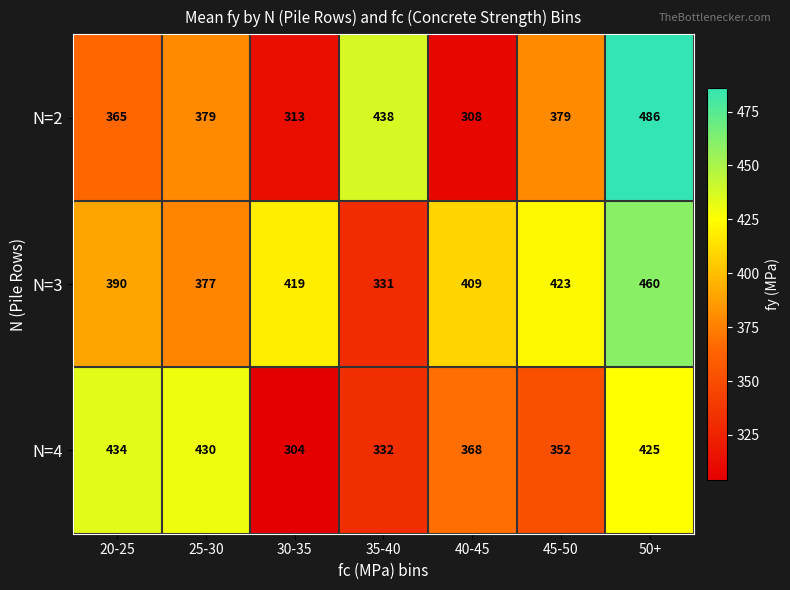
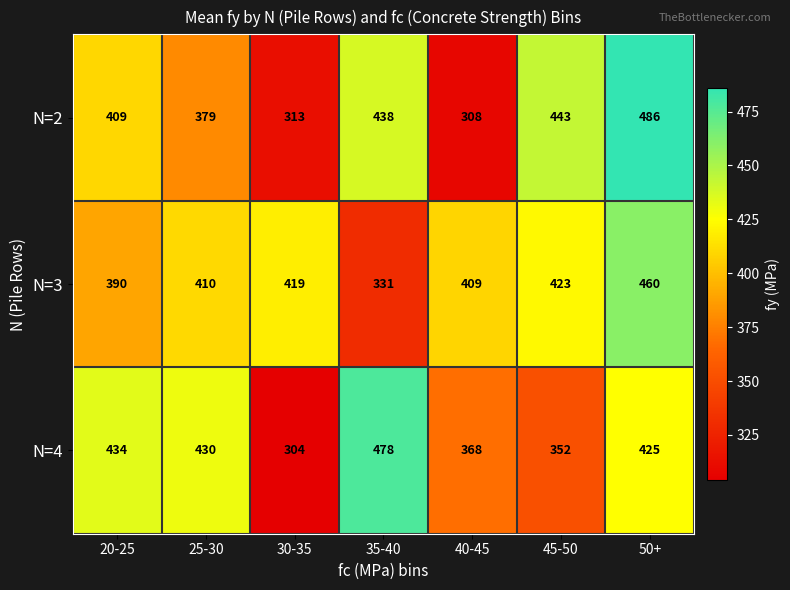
  {
    "N=2": {
-     "20-25": 365,
+     "20-25": 409,
      "25-30": 379,
      "30-35": 313,
      "35-40": 438,
      "40-45": 308,
-     "45-50": 379,
+     "45-50": 443,
      "50+": 486
    },
    "N=3": {
      "20-25": 390,
-     "25-30": 377,
+     "25-30": 410,
      "30-35": 419,
      "35-40": 331,
      "40-45": 409,
      "45-50": 423,
      "50+": 460
    },
    "N=4": {
      "20-25": 434,
      "25-30": 430,
      "30-35": 304,
-     "35-40": 332,
+     "35-40": 478,
      "40-45": 368,
      "45-50": 352,
      "50+": 425
    }
  }
